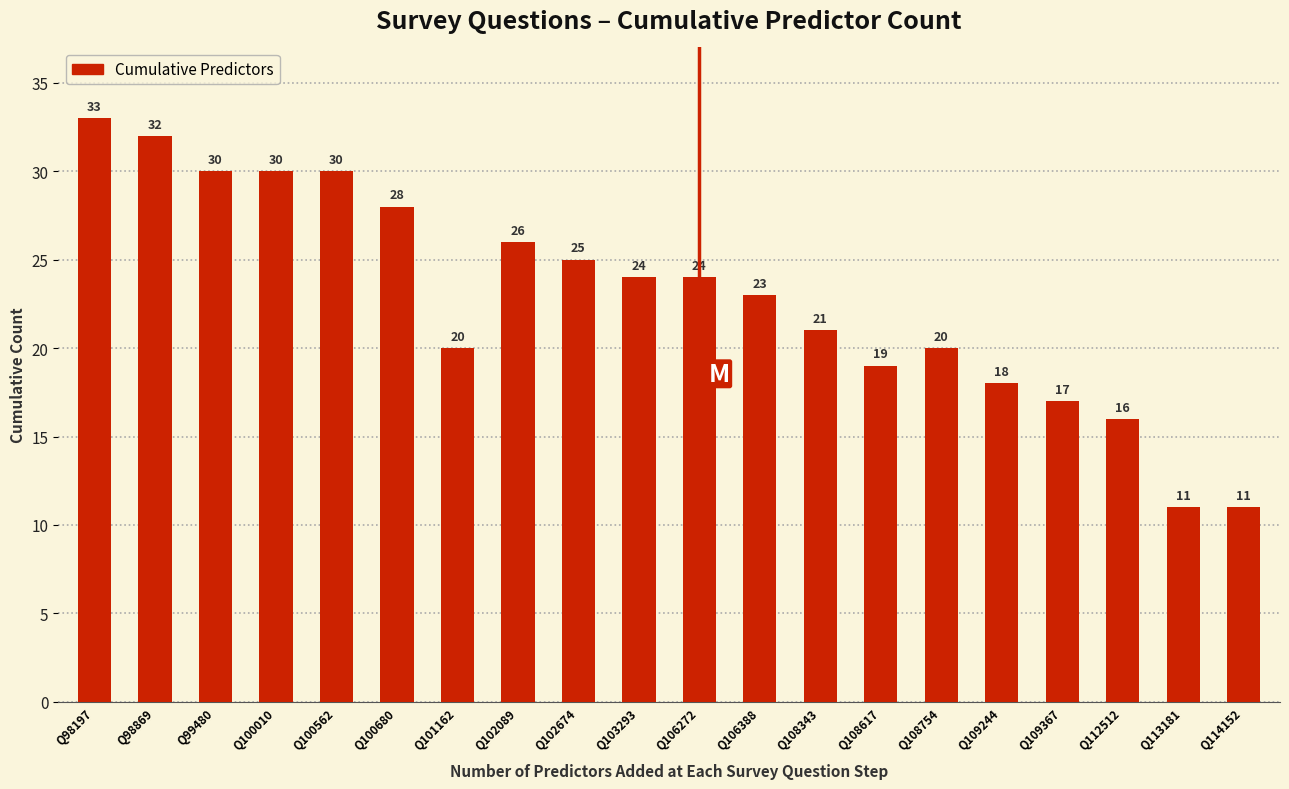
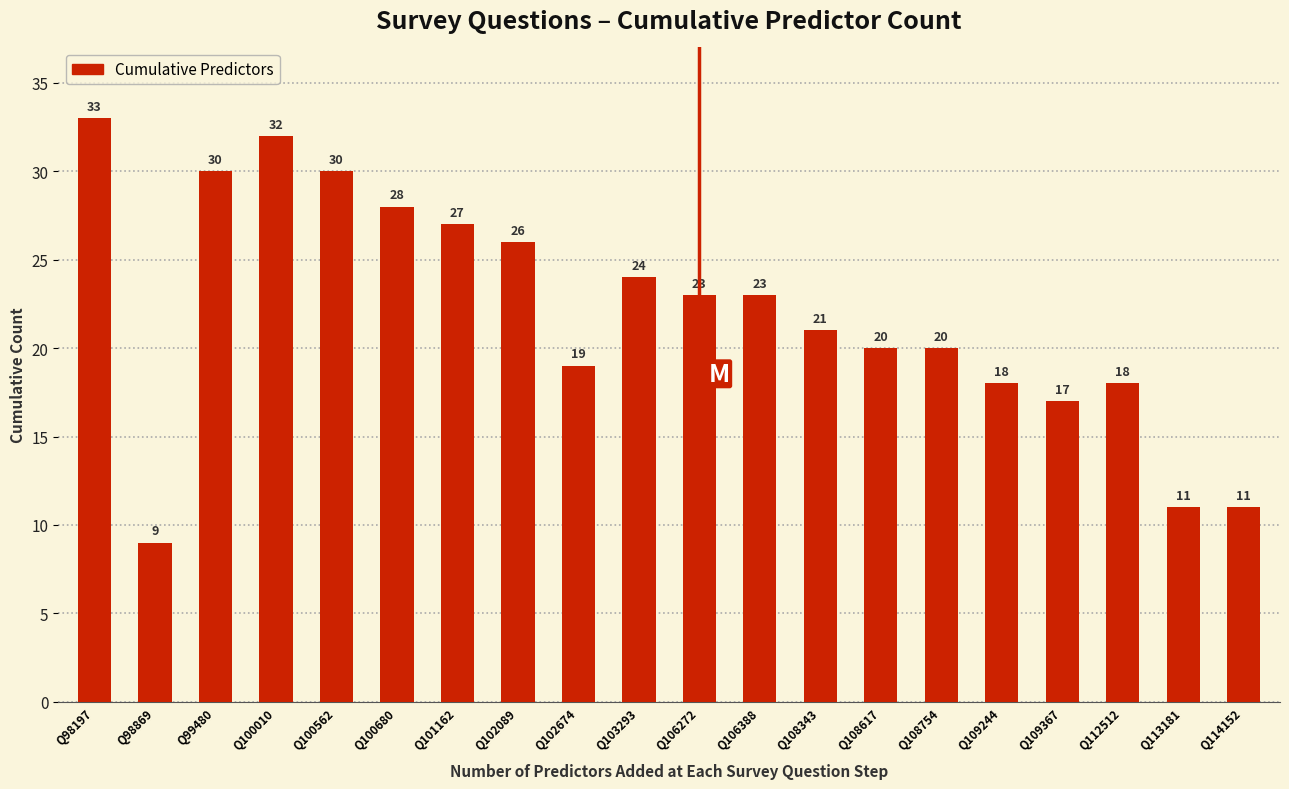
  {
    "Q98197": 33,
-   "Q98869": 32,
+   "Q98869": 9,
    "Q99480": 30,
-   "Q100010": 30,
+   "Q100010": 32,
    "Q100562": 30,
    "Q100680": 28,
-   "Q101162": 20,
+   "Q101162": 27,
    "Q102089": 26,
-   "Q102674": 25,
+   "Q102674": 19,
    "Q103293": 24,
-   "Q106272": 24,
+   "Q106272": 23,
    "Q106388": 23,
    "Q108343": 21,
-   "Q108617": 19,
+   "Q108617": 20,
    "Q108754": 20,
    "Q109244": 18,
    "Q109367": 17,
-   "Q112512": 16,
+   "Q112512": 18,
    "Q113181": 11,
    "Q114152": 11
  }
